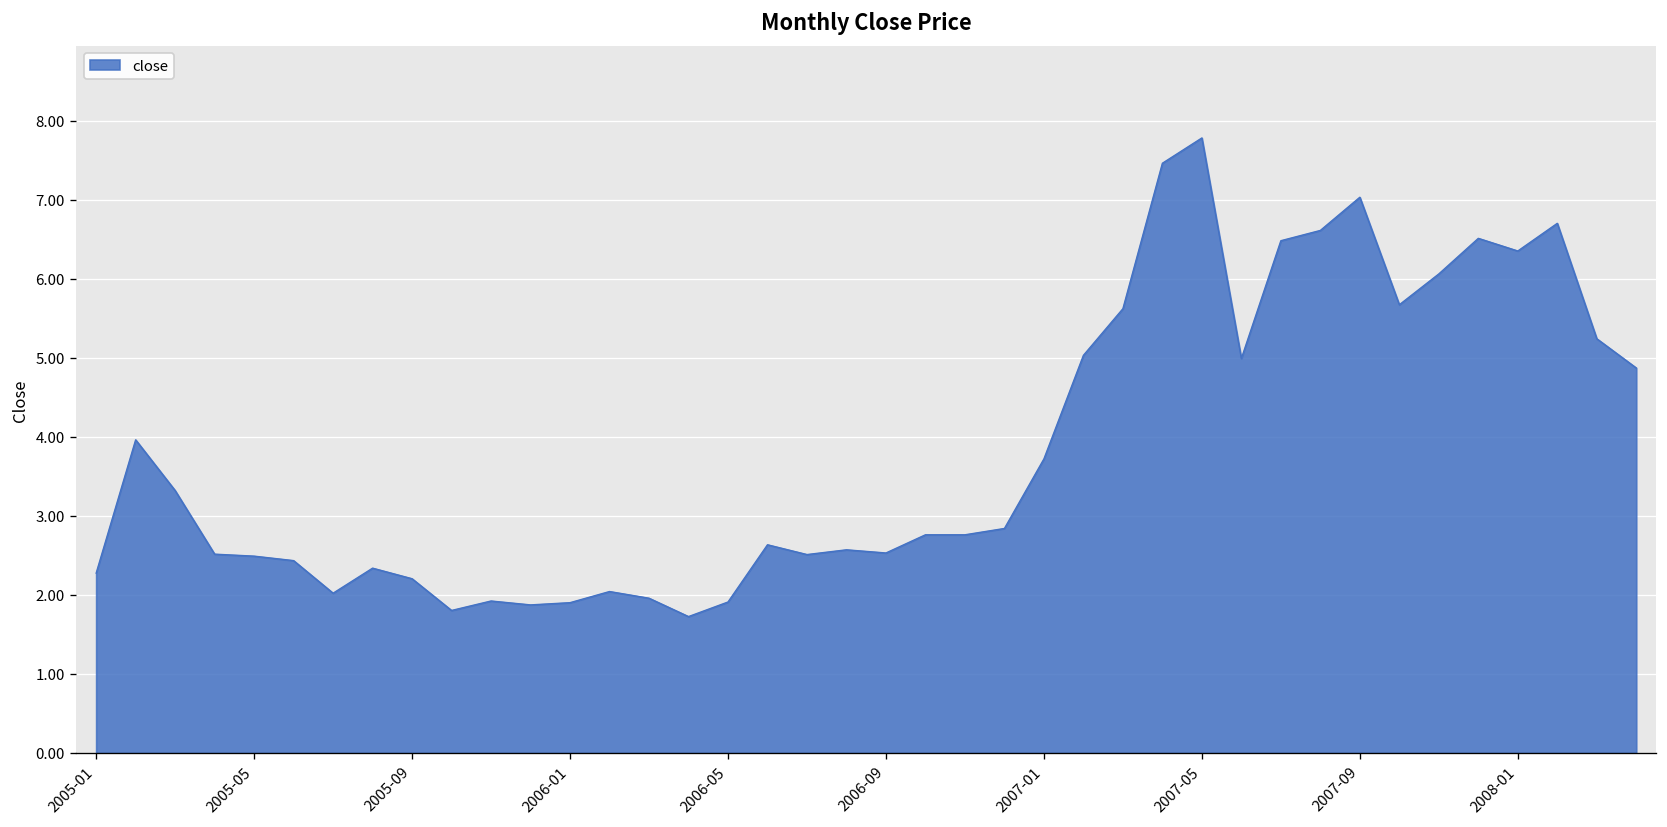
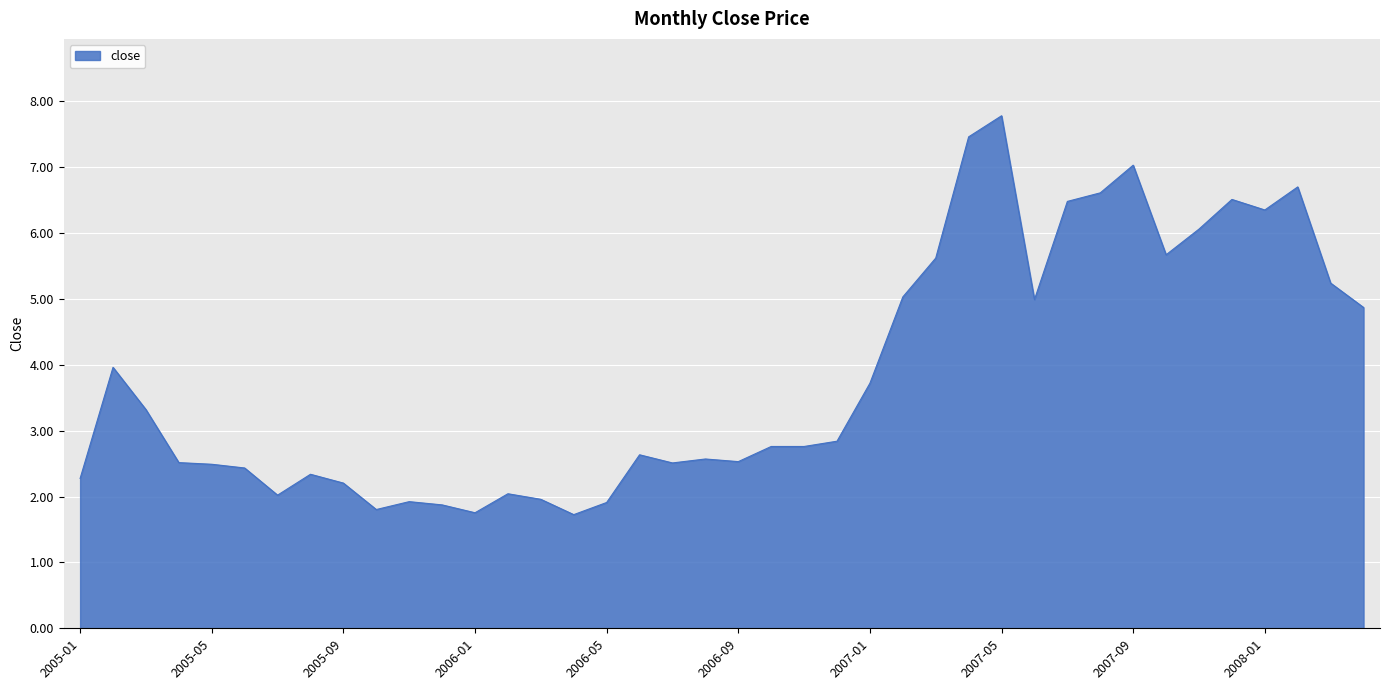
  {
    "2005-01": 2.3,
    "2005-05": 2.5,
    "2005-09": 2.2,
-   "2006-01": 1.9,
+   "2006-01": 1.8,
    "2006-05": 1.9,
    "2006-09": 2.5,
    "2007-01": 3.7,
    "2007-05": 7.8,
    "2007-09": 7.0,
    "2008-01": 6.4
  }
